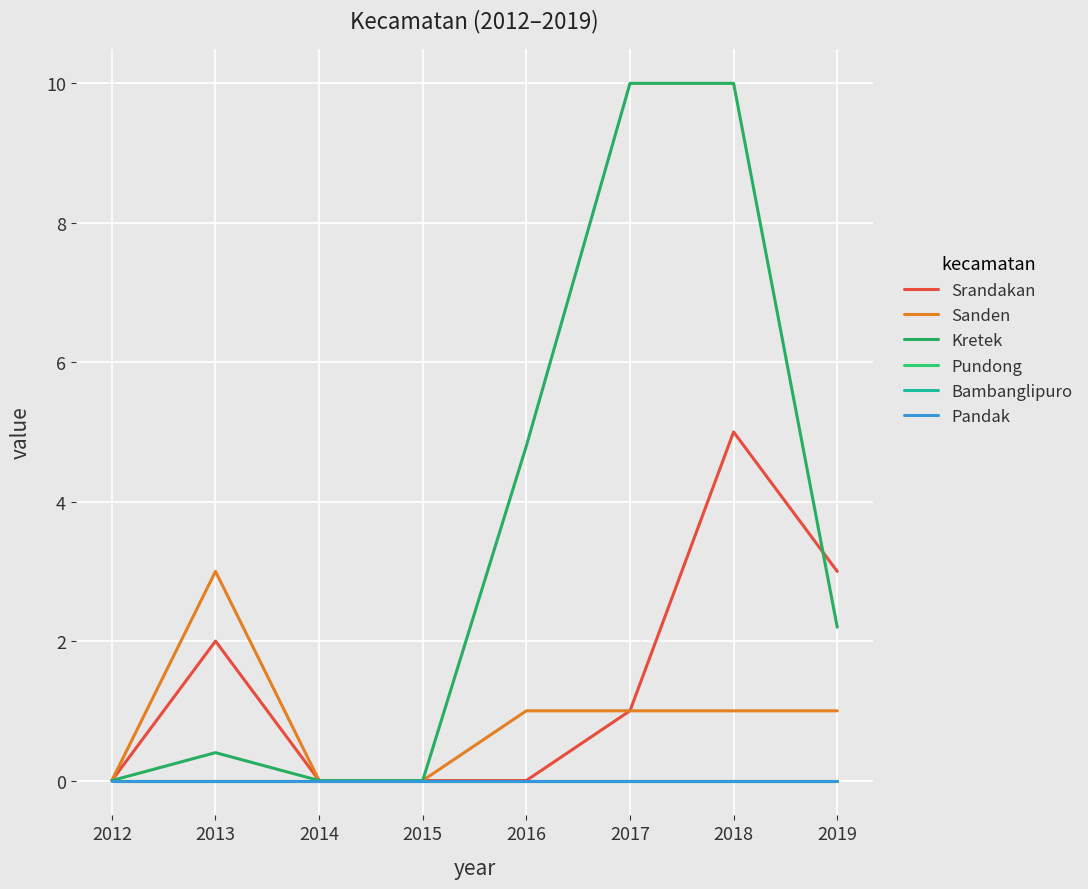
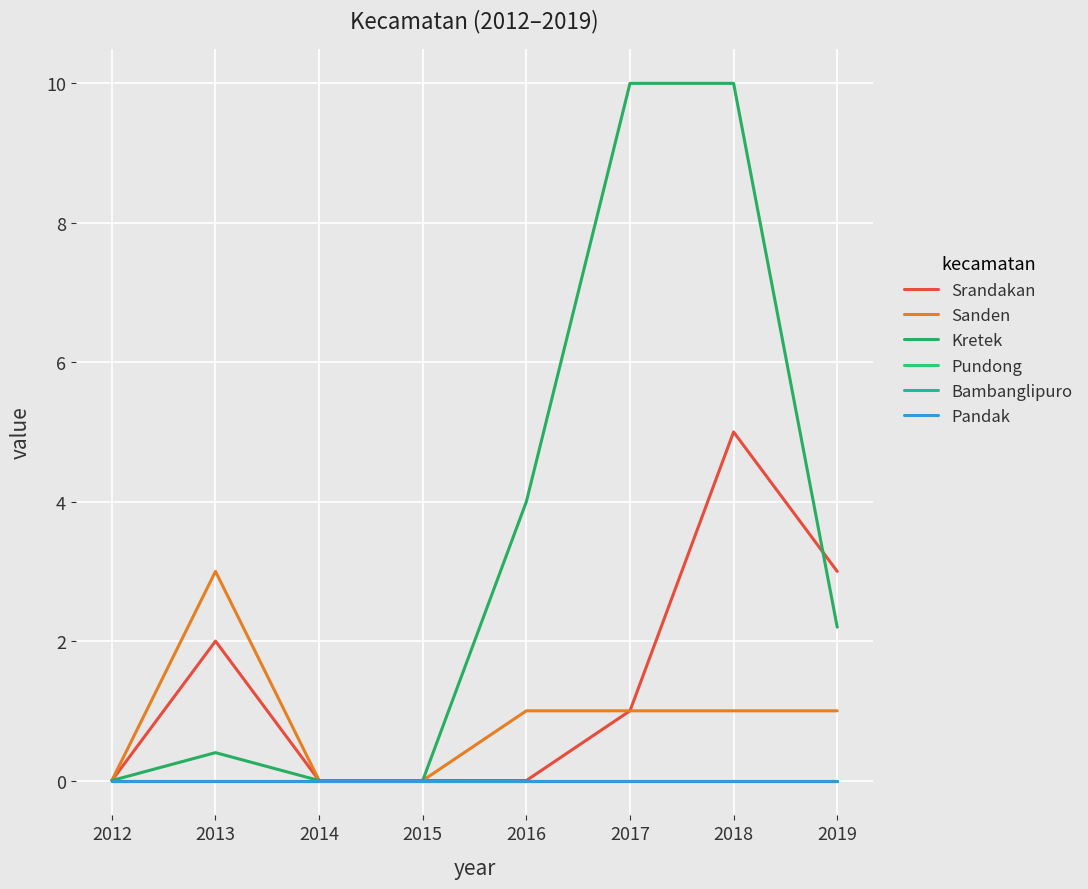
  {
    "Kretek": {
      "2013": 0.4,
-     "2016": 4.8,
+     "2016": 4.0,
      "2017": 10.0,
      "2018": 10.0,
      "2019": 2.2
    },
    "Pandak": {
      "2013": 0.0,
      "2017": 0.0,
      "2018": 0.0,
      "2019": 0.0
    }
  }
